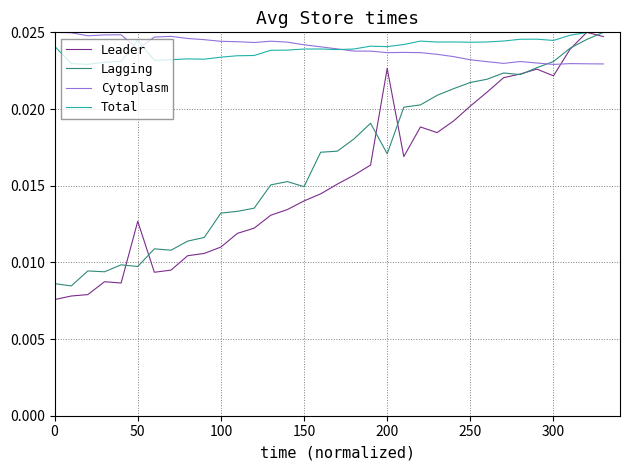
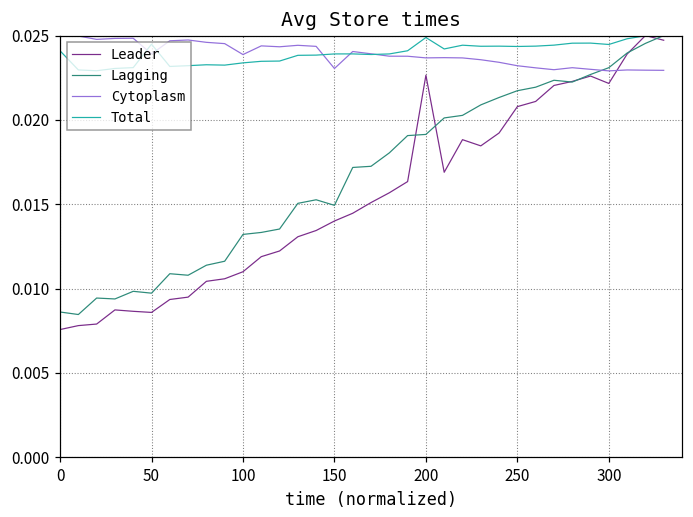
  {
    "Leader": {
      "0": 0.0076,
-     "50": 0.0127,
+     "50": 0.0086,
      "100": 0.0110,
      "150": 0.0140,
      "200": 0.0226,
-     "250": 0.0202,
+     "250": 0.0208,
      "300": 0.0222
    },
    "Lagging": {
      "0": 0.0086,
      "50": 0.0097,
      "100": 0.0132,
      "150": 0.0149,
-     "200": 0.0171,
+     "200": 0.0191,
      "250": 0.0217,
      "300": 0.0231
    },
    "Cytoplasm": {
      "0": 0.0250,
-     "100": 0.0244,
-     "150": 0.0242,
+     "100": 0.0239,
+     "150": 0.0230,
      "200": 0.0237,
      "250": 0.0232,
      "300": 0.0229
    },
    "Total": {
      "0": 0.0241,
      "100": 0.0234,
      "150": 0.0239,
-     "200": 0.0241,
+     "200": 0.0249,
      "250": 0.0244,
      "300": 0.0245
    }
  }
